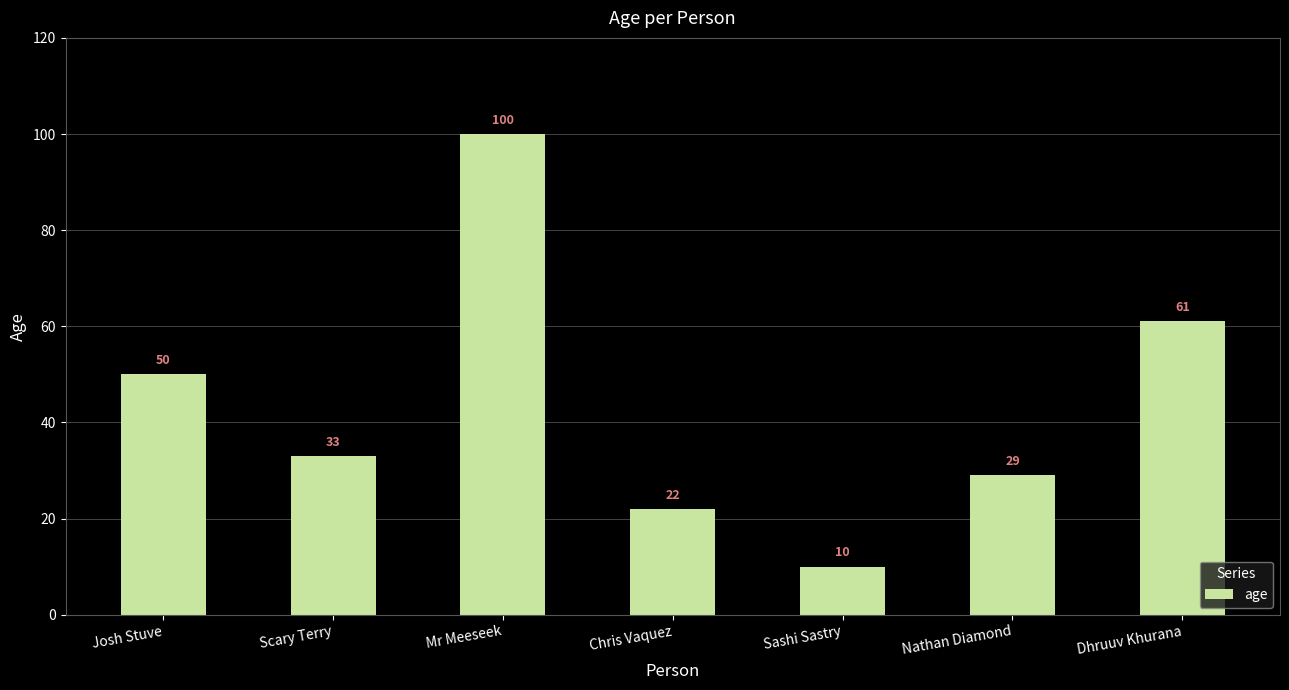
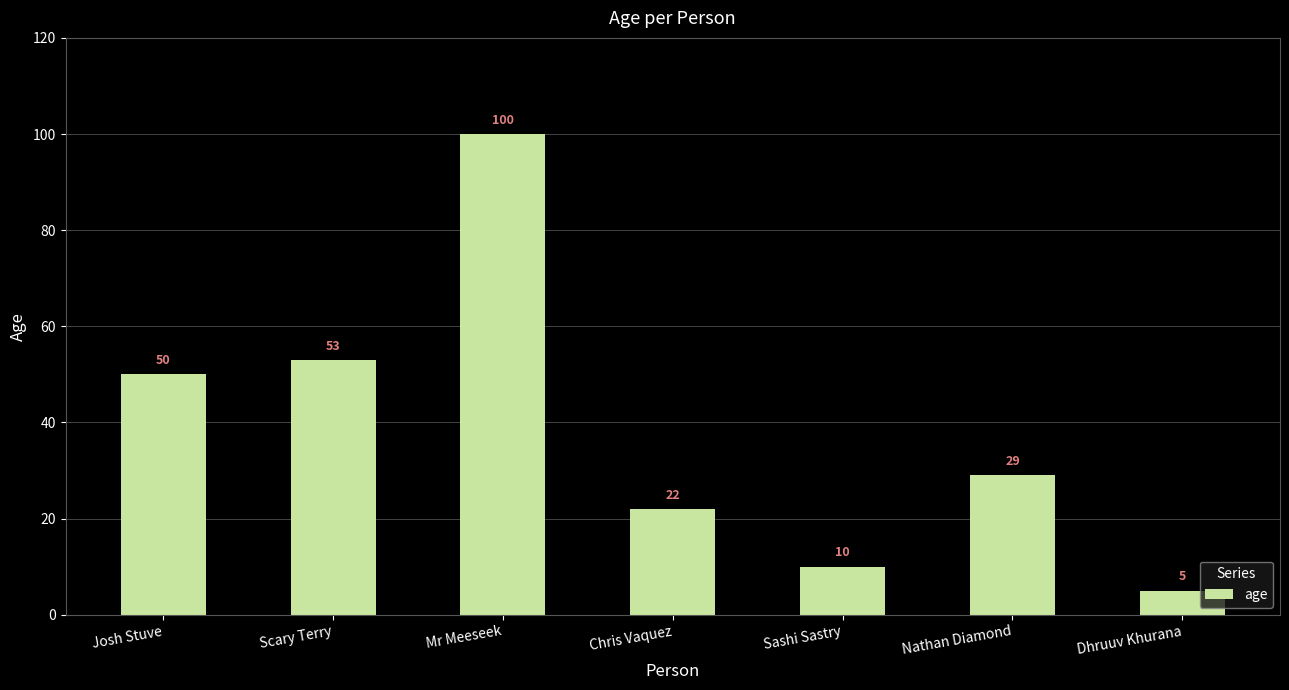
  {
    "Josh Stuve": 50,
-   "Scary Terry": 33,
+   "Scary Terry": 53,
    "Mr Meeseek": 100,
    "Chris Vaquez": 22,
    "Sashi Sastry": 10,
    "Nathan Diamond": 29,
-   "Dhruuv Khurana": 61
+   "Dhruuv Khurana": 5
  }
